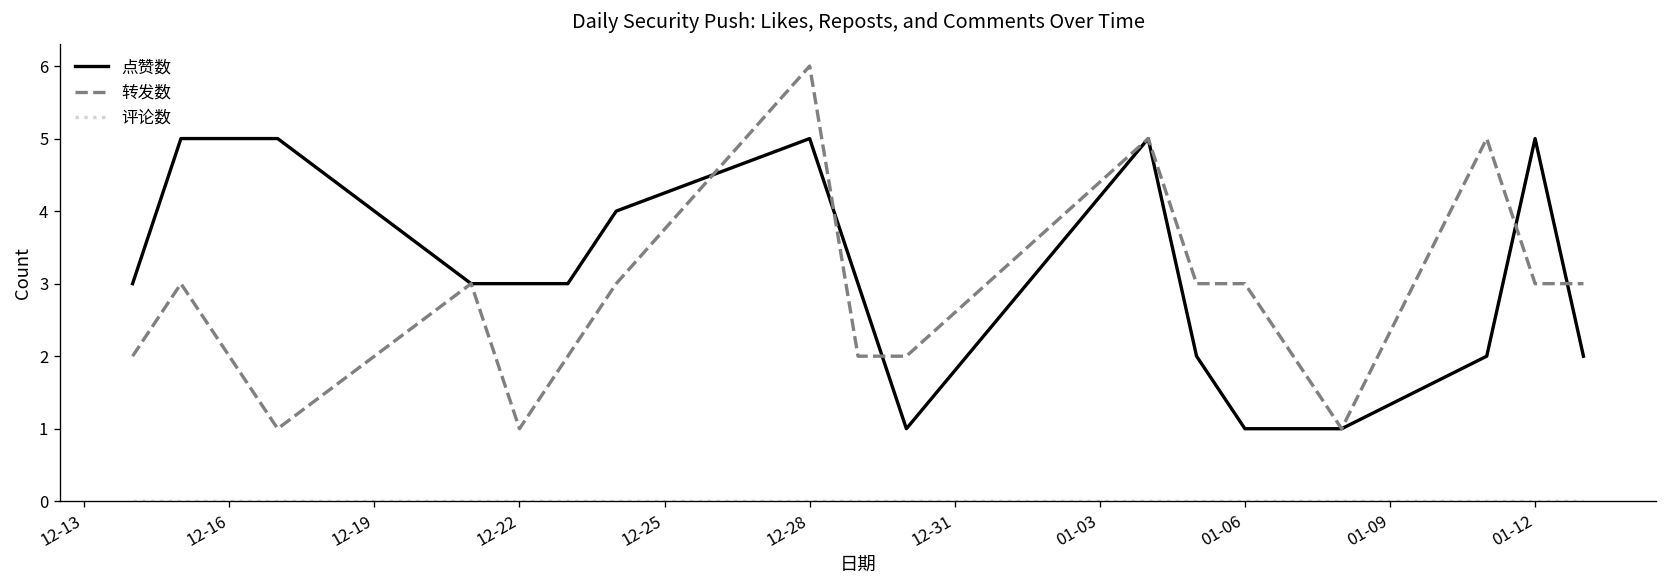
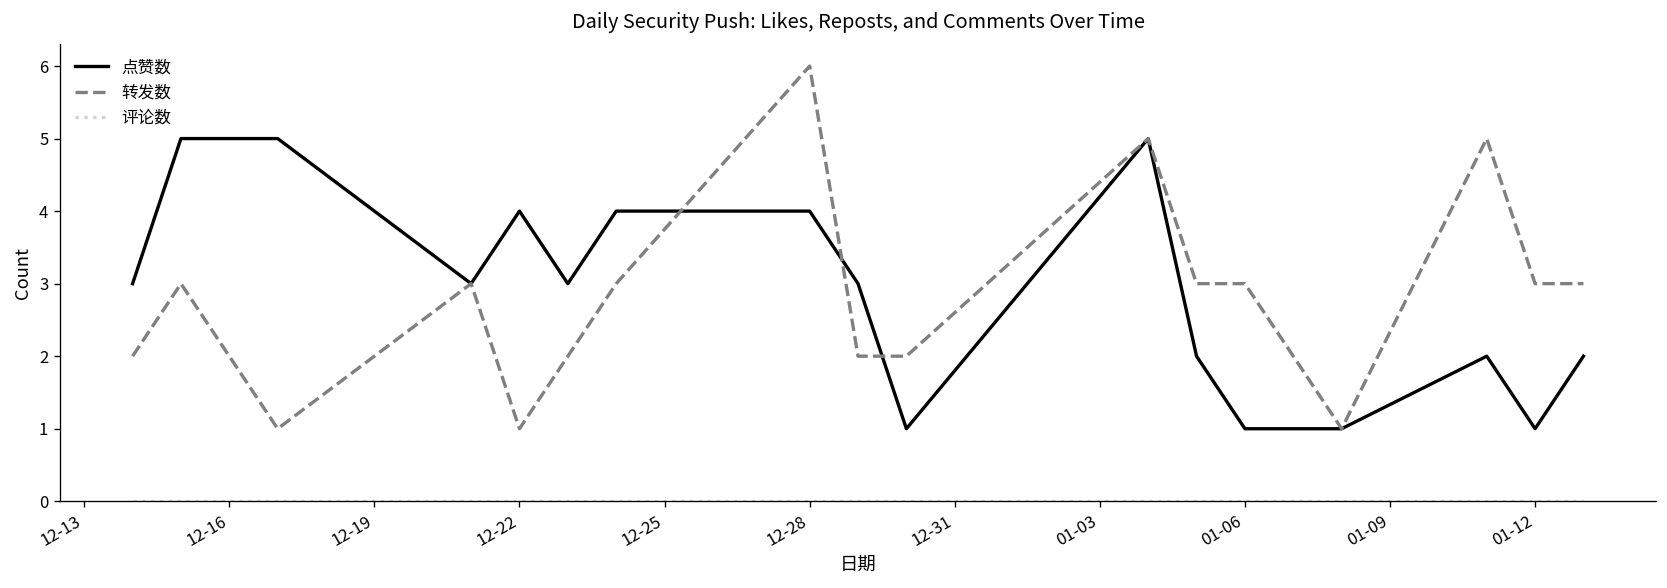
  {
    "点赞数": {
-     "12-22": 3,
-     "12-28": 5,
+     "12-22": 4,
+     "12-28": 4,
      "01-06": 1,
-     "01-12": 5
+     "01-12": 1
    },
    "转发数": {
      "12-22": 1,
      "12-28": 6,
      "01-06": 3,
      "01-12": 3
    },
    "评论数": {
      "12-22": 0,
      "12-28": 0,
      "01-06": 0,
      "01-12": 0
    }
  }
